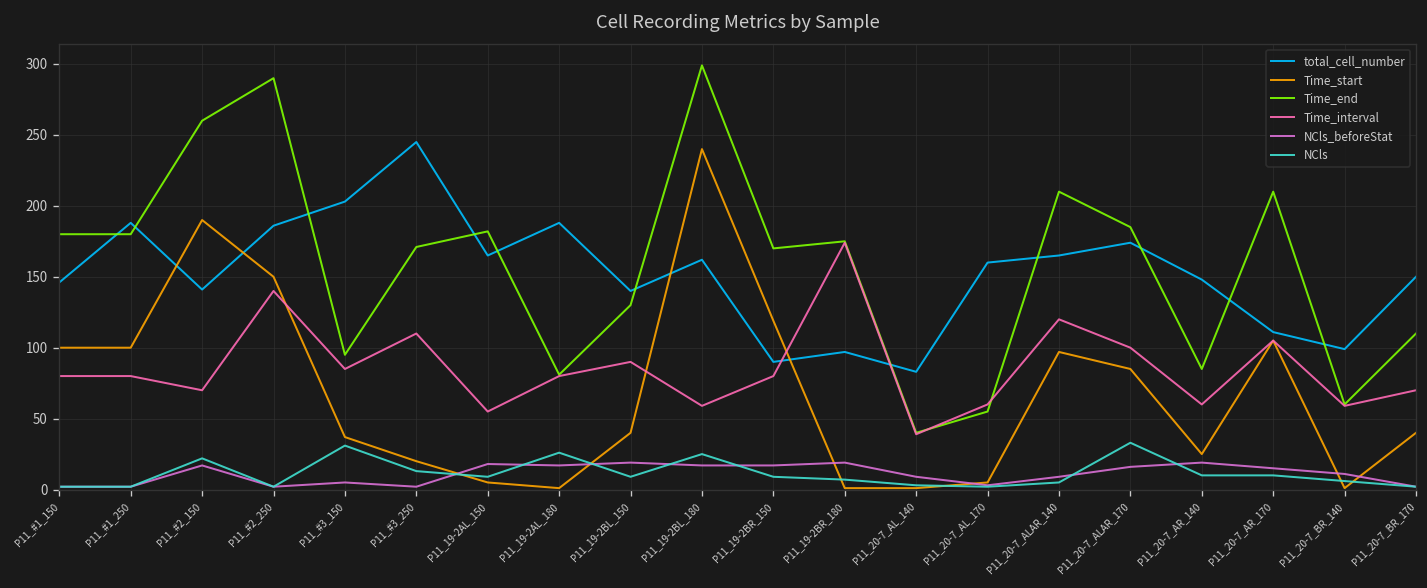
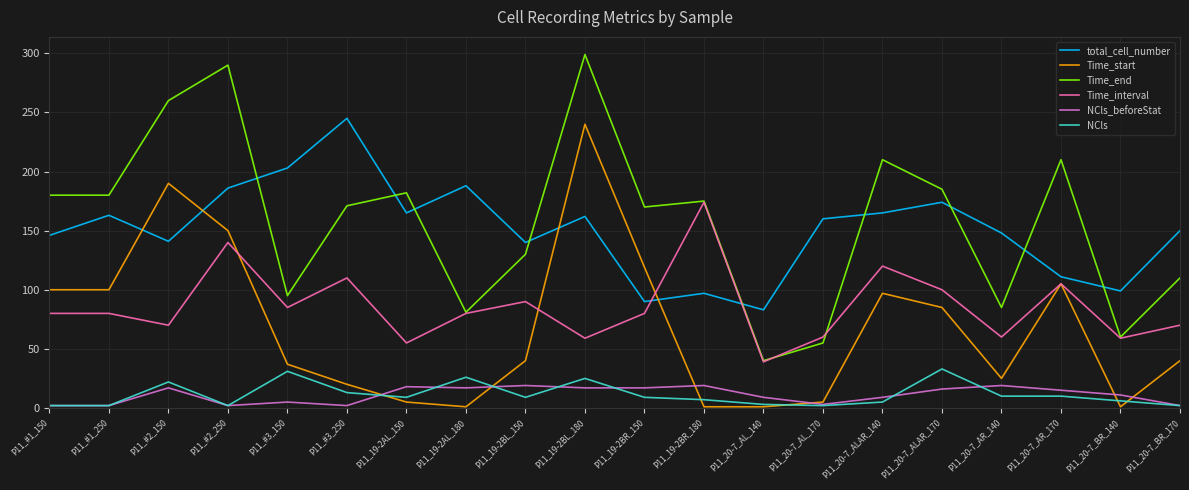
  {
    "total_cell_number": {
      "P11_#1_150": 146,
-     "P11_#1_250": 188,
+     "P11_#1_250": 163,
      "P11_#2_150": 141,
      "P11_#2_250": 186,
      "P11_#3_150": 203,
      "P11_#3_250": 245,
      "P11_19-2AL_150": 165,
      "P11_19-2AL_180": 188,
      "P11_19-2BL_150": 140,
      "P11_19-2BL_180": 162,
      "P11_19-2BR_150": 90,
      "P11_19-2BR_180": 97,
      "P11_20-7_AL_140": 83,
      "P11_20-7_AL_170": 160,
      "P11_20-7_ALAR_140": 165,
      "P11_20-7_ALAR_170": 174,
      "P11_20-7_AR_140": 148,
      "P11_20-7_AR_170": 111,
      "P11_20-7_BR_140": 99,
      "P11_20-7_BR_170": 150
    },
    "Time_start": {
      "P11_#1_150": 100,
      "P11_#1_250": 100,
      "P11_#2_150": 190,
      "P11_#2_250": 150,
      "P11_#3_150": 37,
      "P11_#3_250": 20,
      "P11_19-2AL_150": 5,
      "P11_19-2AL_180": 1,
      "P11_19-2BL_150": 40,
      "P11_19-2BL_180": 240,
      "P11_19-2BR_150": 119,
      "P11_19-2BR_180": 1,
      "P11_20-7_ALAR_140": 97,
      "P11_20-7_ALAR_170": 85,
      "P11_20-7_AR_140": 25,
      "P11_20-7_BR_140": 1,
      "P11_20-7_BR_170": 40
    },
    "Time_end": {
      "P11_#1_150": 180,
      "P11_#1_250": 180,
      "P11_#2_150": 260,
      "P11_#2_250": 290,
      "P11_#3_150": 95,
      "P11_#3_250": 171,
      "P11_19-2AL_150": 182,
      "P11_19-2BL_150": 130,
      "P11_19-2BL_180": 299,
      "P11_19-2BR_150": 170,
      "P11_20-7_AL_170": 55,
      "P11_20-7_ALAR_140": 210,
      "P11_20-7_ALAR_170": 185,
      "P11_20-7_AR_140": 85,
      "P11_20-7_AR_170": 210,
      "P11_20-7_BR_170": 110
    },
    "NCls": {
      "P11_#2_150": 22,
      "P11_#3_150": 31,
      "P11_#3_250": 13,
      "P11_19-2AL_150": 9,
      "P11_19-2AL_180": 26,
      "P11_19-2BL_150": 9,
      "P11_19-2BL_180": 25,
      "P11_19-2BR_150": 9,
      "P11_19-2BR_180": 7,
      "P11_20-7_ALAR_140": 5,
      "P11_20-7_ALAR_170": 33,
      "P11_20-7_AR_140": 10,
      "P11_20-7_AR_170": 10,
      "P11_20-7_BR_140": 6
    }
  }
